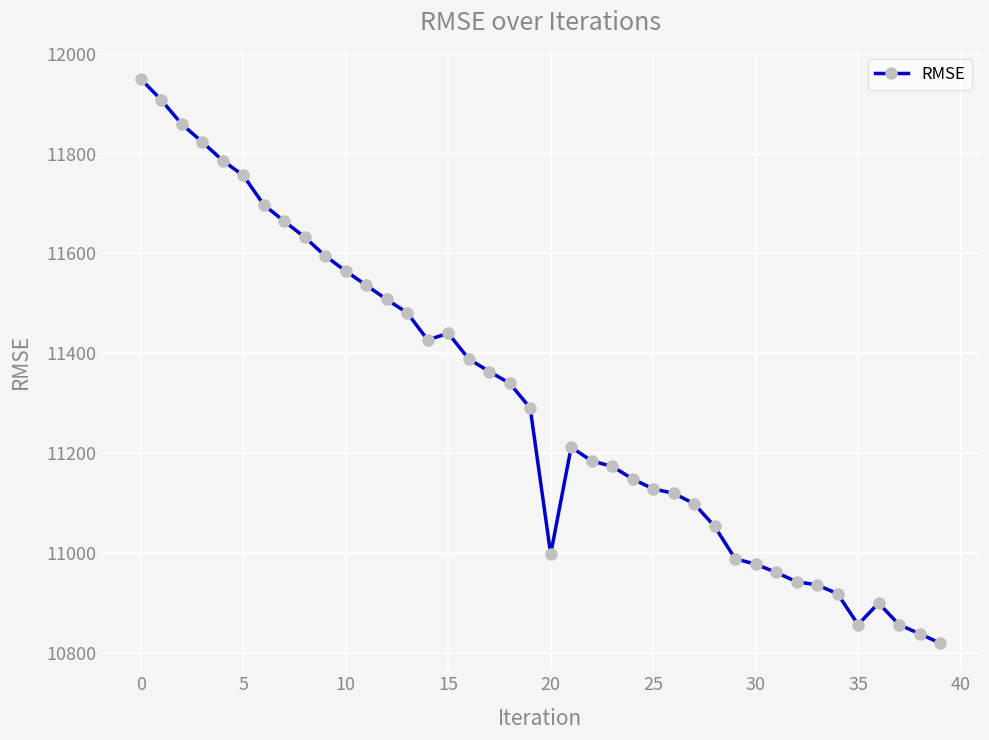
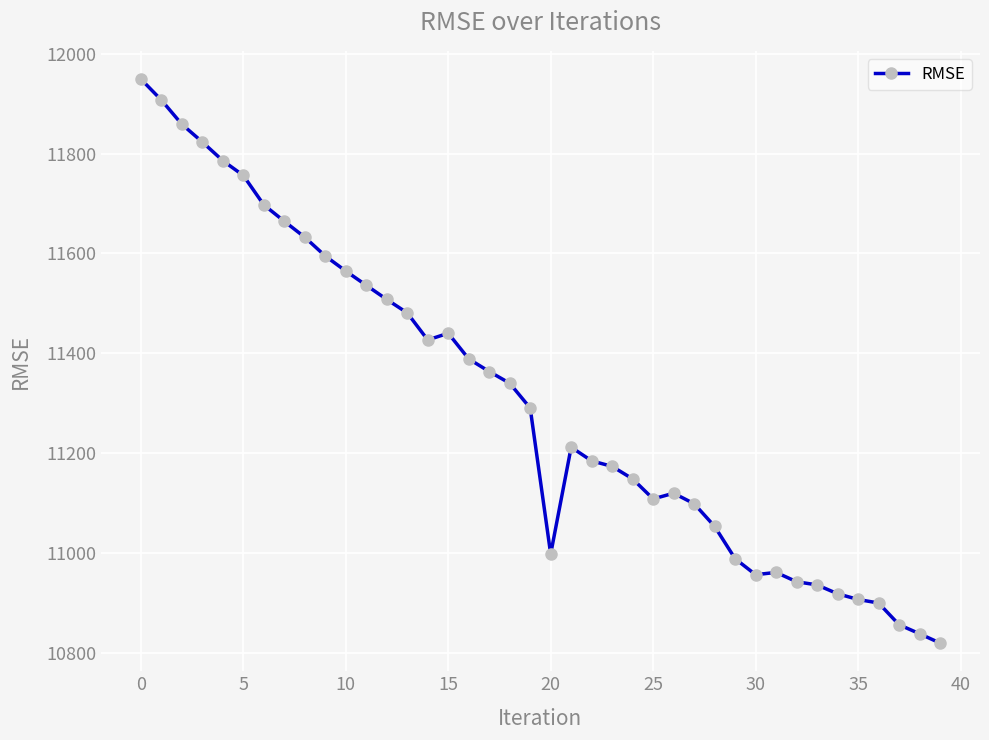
  {
    "0": 11950,
    "5": 11760,
    "10": 11560,
    "15": 11440,
    "20": 11000,
-   "25": 11130,
-   "30": 10980,
-   "35": 10860
+   "25": 11110,
+   "30": 10960,
+   "35": 10910
  }
